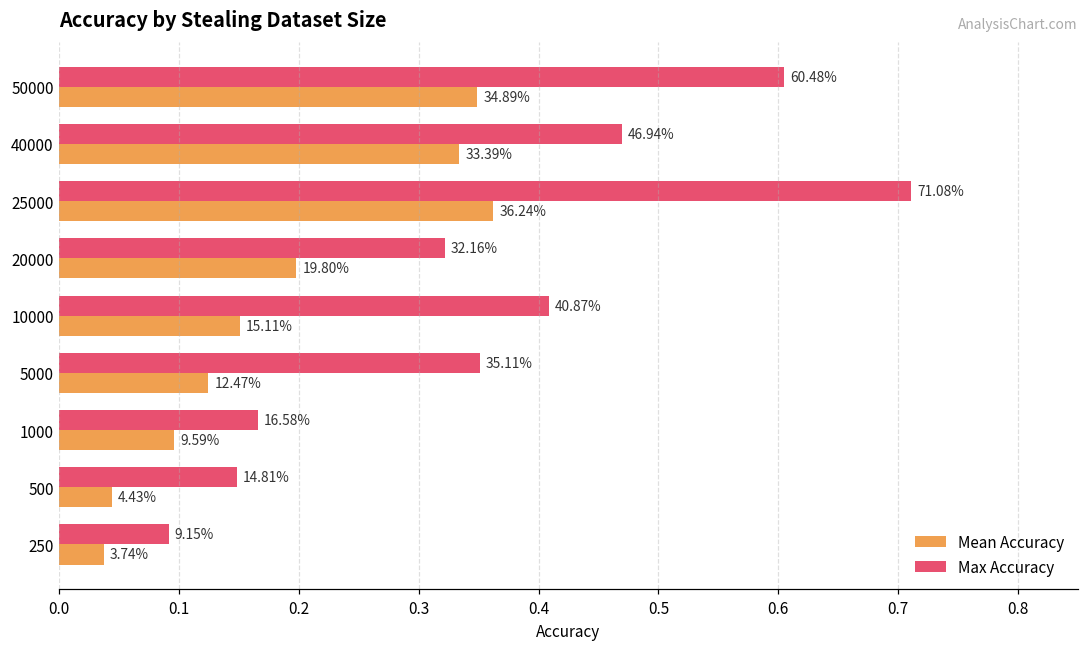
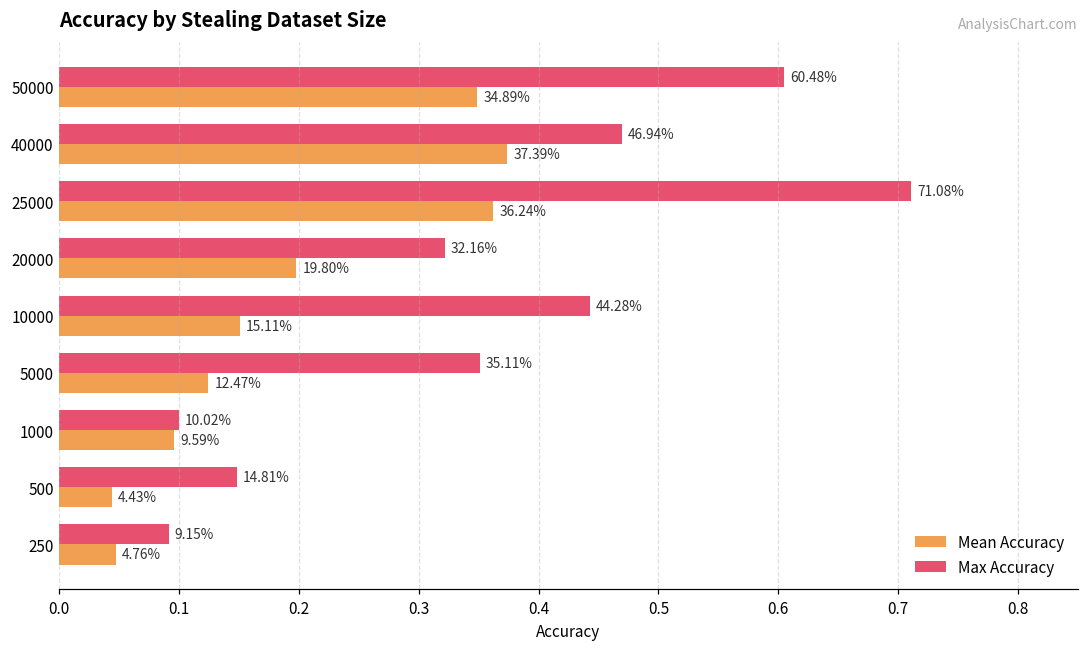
  {
    "Mean Accuracy": {
      "50000": "34.89%",
-     "40000": "33.39%",
+     "40000": "37.39%",
      "25000": "36.24%",
      "20000": "19.80%",
      "10000": "15.11%",
      "5000": "12.47%",
      "1000": "9.59%",
      "500": "4.43%",
-     "250": "3.74%"
+     "250": "4.76%"
    },
    "Max Accuracy": {
      "50000": "60.48%",
      "40000": "46.94%",
      "25000": "71.08%",
      "20000": "32.16%",
-     "10000": "40.87%",
+     "10000": "44.28%",
      "5000": "35.11%",
-     "1000": "16.58%",
+     "1000": "10.02%",
      "500": "14.81%",
      "250": "9.15%"
    }
  }
